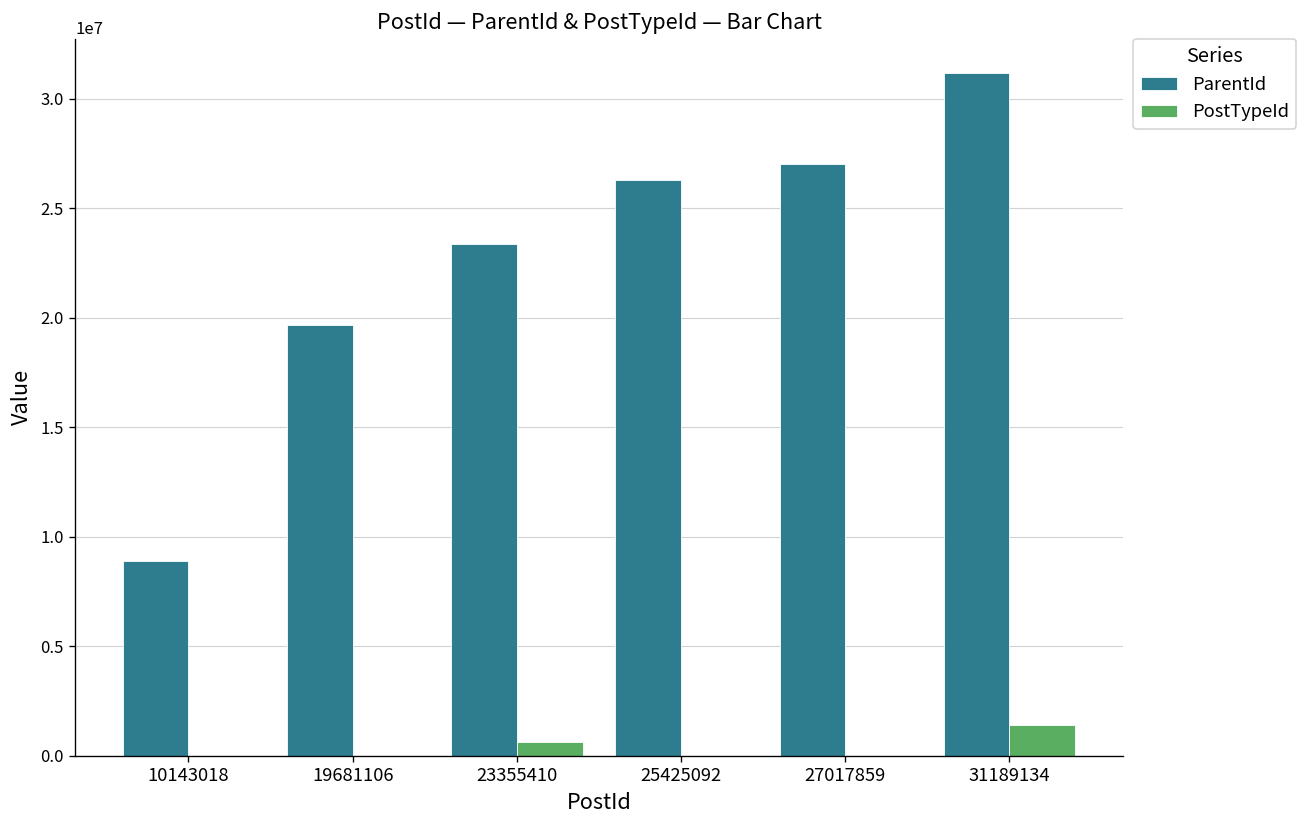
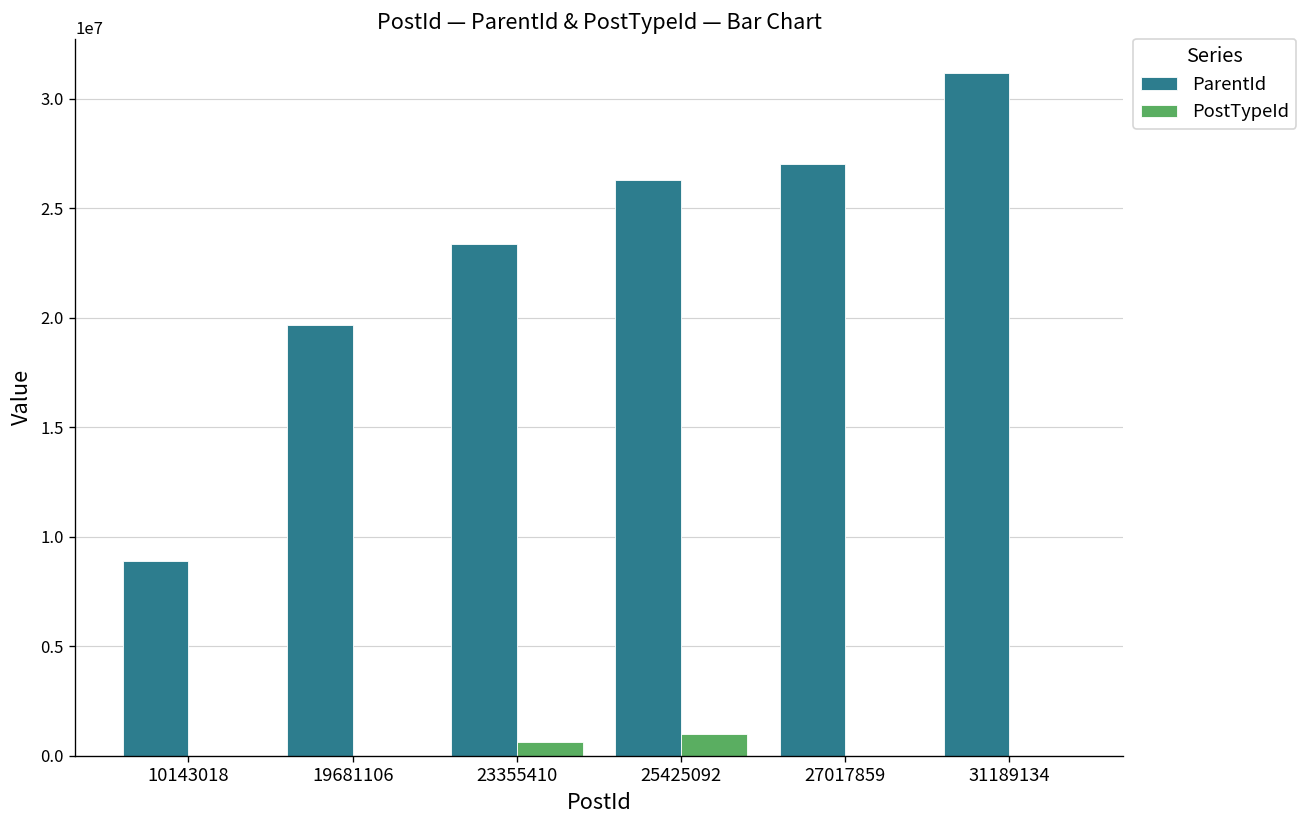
  {
    "ParentId": {
      "10143018": 8900000,
      "19681106": 19700000,
      "23355410": 23400000,
      "25425092": 26300000,
      "27017859": 27000000,
      "31189134": 31200000
    },
    "PostTypeId": {
      "23355410": 600000,
-     "25425092": 0,
-     "31189134": 1400000
+     "25425092": 1000000,
+     "31189134": 0
    }
  }
